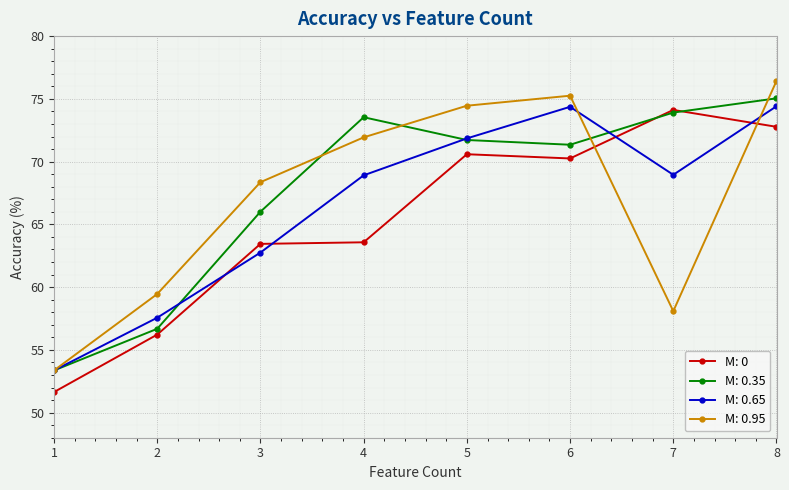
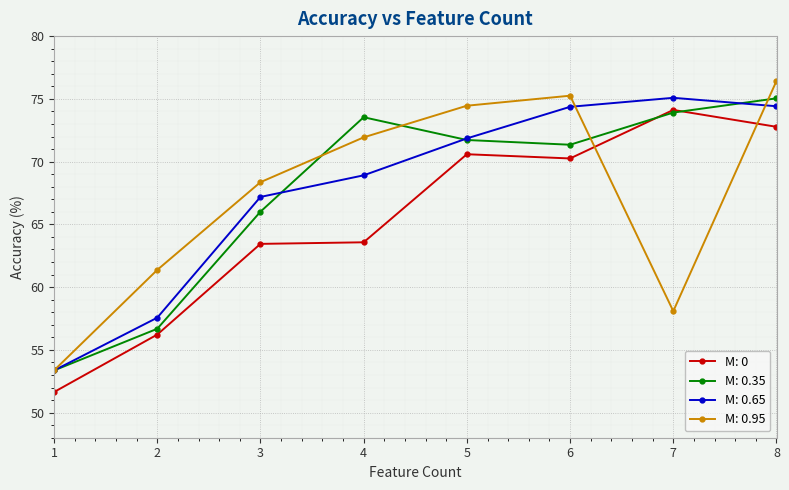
  {
    "M: 0": {
      "1": 51.6,
      "2": 56.2,
      "3": 63.4,
      "4": 63.6,
      "5": 70.6,
      "6": 70.3,
      "7": 74.1,
      "8": 72.8
    },
    "M: 0.35": {
      "2": 56.7,
      "3": 66.0,
      "4": 73.5,
      "6": 71.3,
      "7": 73.9,
      "8": 75.0
    },
    "M: 0.65": {
      "2": 57.6,
-     "3": 62.8,
+     "3": 67.2,
      "4": 68.9,
      "6": 74.4,
-     "7": 68.9,
+     "7": 75.1,
      "8": 74.4
    },
    "M: 0.95": {
-     "2": 59.5,
+     "2": 61.4,
      "3": 68.4,
      "4": 71.9,
      "5": 74.5,
      "6": 75.3,
      "7": 58.1,
      "8": 76.4
    }
  }
